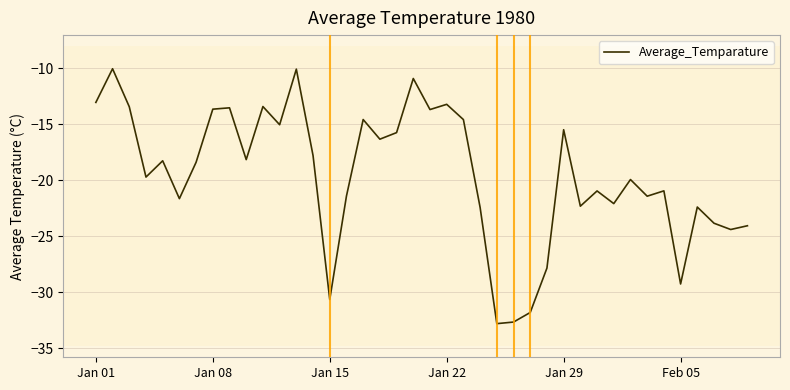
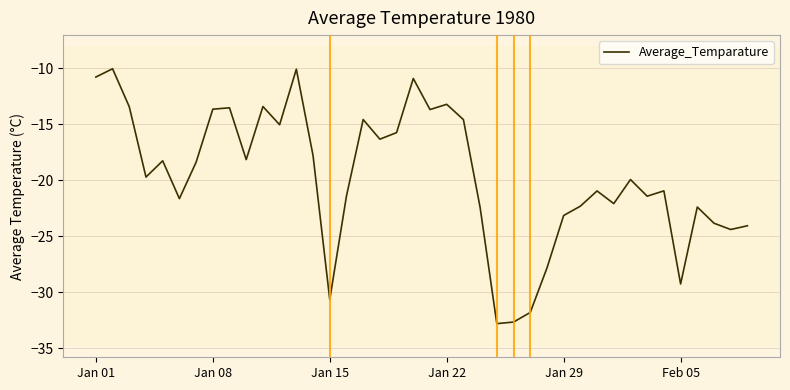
  {
-   "Jan 01": -13.1,
+   "Jan 01": -10.8,
    "Jan 08": -13.7,
    "Jan 15": -30.6,
    "Jan 22": -13.2,
-   "Jan 29": -15.5,
+   "Jan 29": -23.2,
    "Feb 05": -29.3
  }
